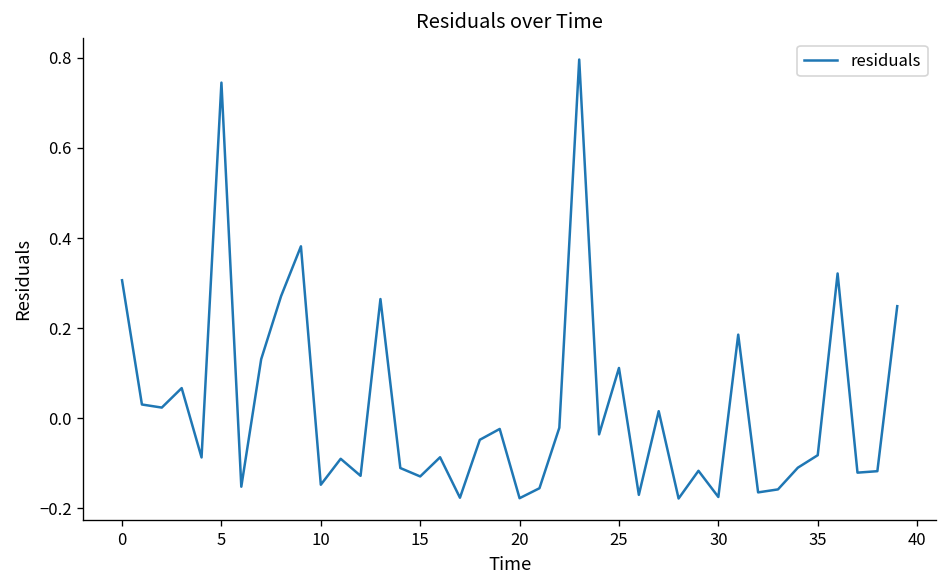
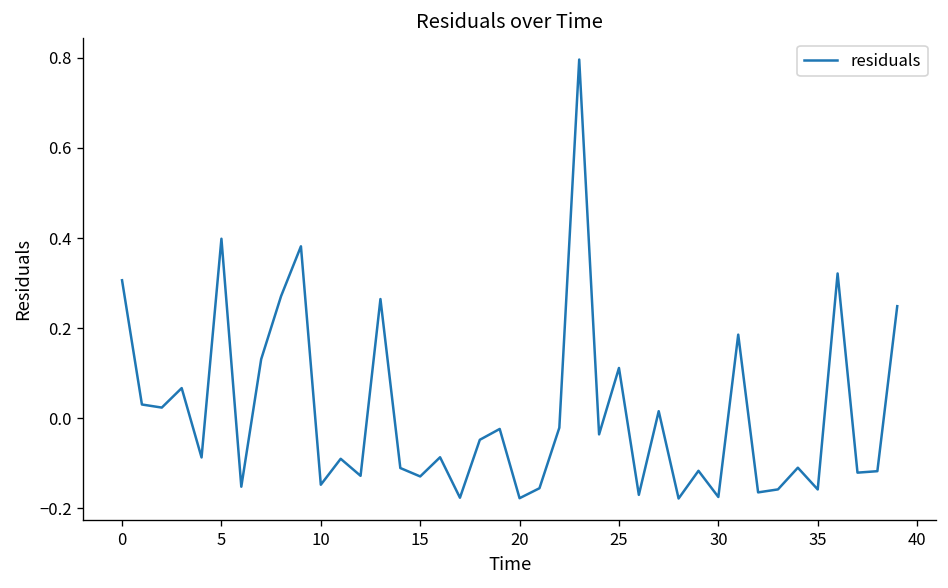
  {
    "0": 0.31,
-   "5": 0.74,
+   "5": 0.40,
    "10": -0.15,
    "15": -0.13,
    "20": -0.18,
    "25": 0.11,
    "30": -0.17,
-   "35": -0.08
+   "35": -0.16
  }
